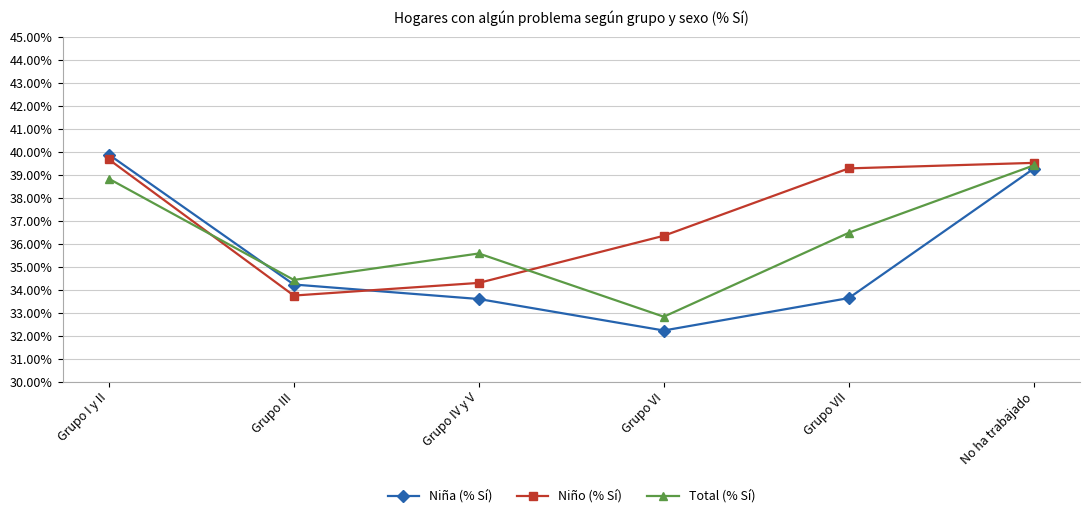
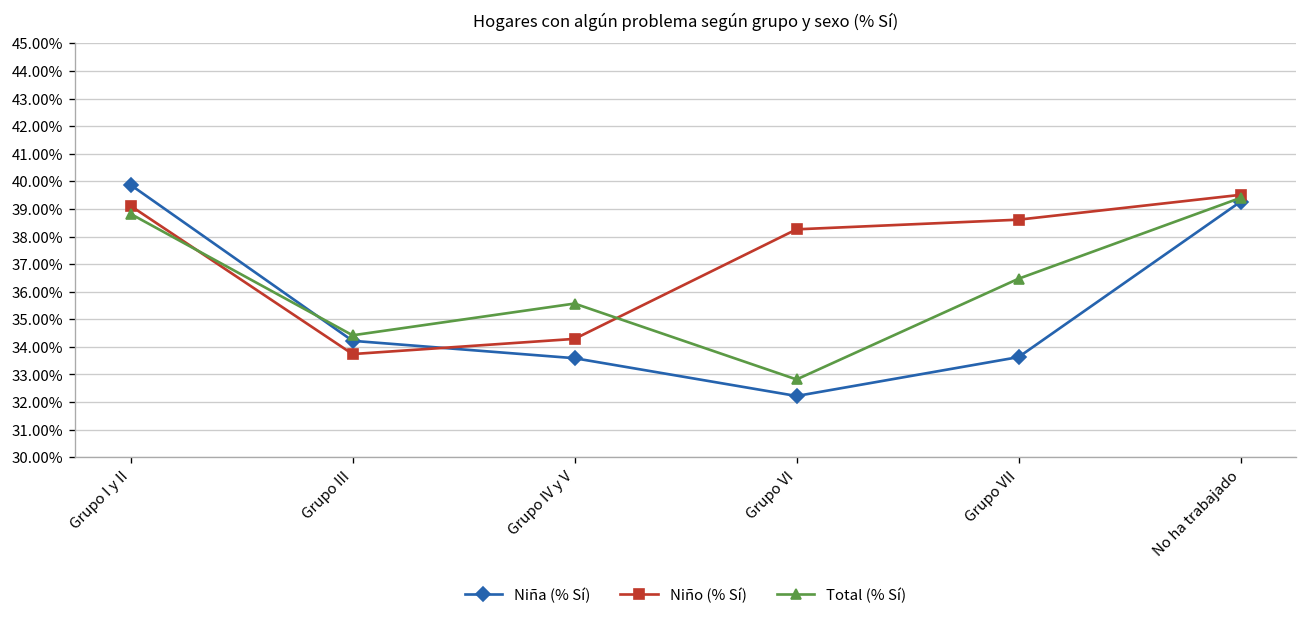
  {
    "Niña (% Sí)": {
      "Grupo I y II": "39.9%",
      "Grupo III": "34.2%",
      "Grupo IV y V": "33.6%",
      "Grupo VI": "32.2%",
      "Grupo VII": "33.6%",
      "No ha trabajado": "39.3%"
    },
    "Niño (% Sí)": {
-     "Grupo I y II": "39.7%",
+     "Grupo I y II": "39.1%",
      "Grupo III": "33.7%",
      "Grupo IV y V": "34.3%",
-     "Grupo VI": "36.3%",
-     "Grupo VII": "39.3%"
+     "Grupo VI": "38.3%",
+     "Grupo VII": "38.6%"
    },
    "Total (% Sí)": {
      "Grupo I y II": "38.8%",
      "Grupo III": "34.4%",
      "Grupo IV y V": "35.6%",
      "Grupo VI": "32.8%",
      "Grupo VII": "36.5%"
    }
  }
